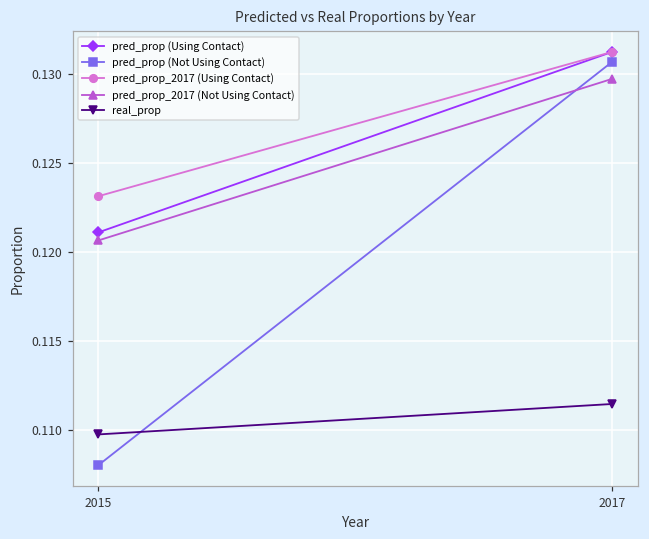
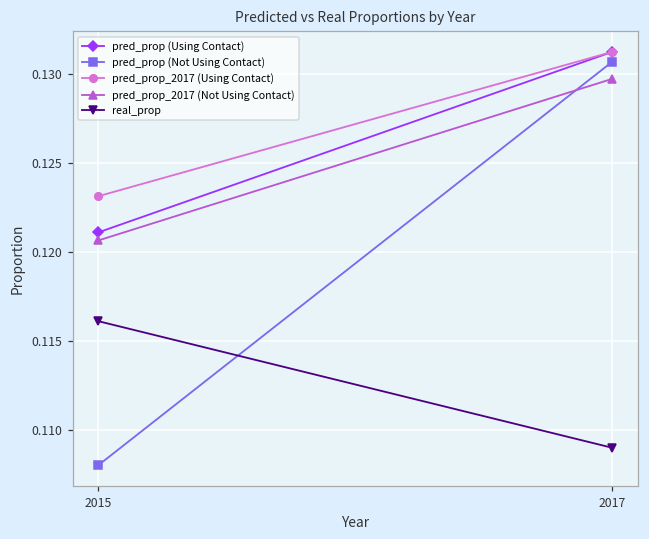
  {
    "pred_prop (Using Contact)": {
      "2015": 0.1211
    },
    "pred_prop (Not Using Contact)": {
      "2015": 0.1080,
      "2017": 0.1307
    },
    "real_prop": {
-     "2015": 0.1098,
-     "2017": 0.1115
+     "2015": 0.1161,
+     "2017": 0.1090
    }
  }
